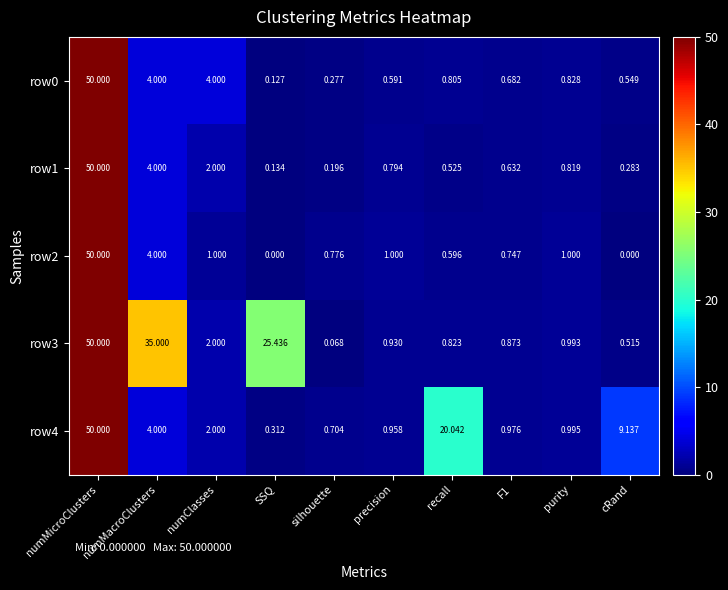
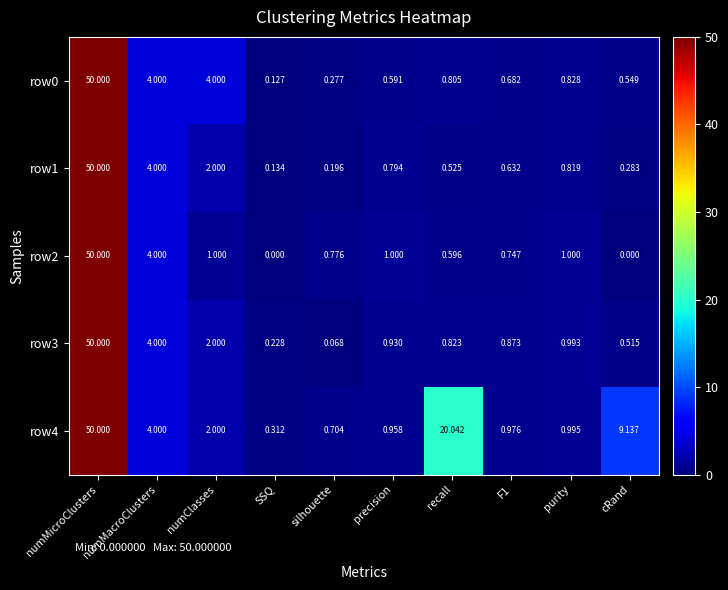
  {
    "row0": {
      "numMicroClusters": 50.000,
      "numMacroClusters": 4.000,
      "numClasses": 4.000,
      "SSQ": 0.127,
      "silhouette": 0.277,
      "precision": 0.591,
      "recall": 0.805,
      "F1": 0.682,
      "purity": 0.828,
      "cRand": 0.549
    },
    "row1": {
      "numMicroClusters": 50.000,
      "numMacroClusters": 4.000,
      "numClasses": 2.000,
      "SSQ": 0.134,
      "silhouette": 0.196,
      "precision": 0.794,
      "recall": 0.525,
      "F1": 0.632,
      "purity": 0.819,
      "cRand": 0.283
    },
    "row2": {
      "numMicroClusters": 50.000,
      "numMacroClusters": 4.000,
      "numClasses": 1.000,
      "SSQ": 0.000,
      "silhouette": 0.776,
      "precision": 1.000,
      "recall": 0.596,
      "F1": 0.747,
      "purity": 1.000,
      "cRand": 0.000
    },
    "row3": {
      "numMicroClusters": 50.000,
-     "numMacroClusters": 35.000,
+     "numMacroClusters": 4.000,
      "numClasses": 2.000,
-     "SSQ": 25.436,
+     "SSQ": 0.228,
      "silhouette": 0.068,
      "precision": 0.930,
      "recall": 0.823,
      "F1": 0.873,
      "purity": 0.993,
      "cRand": 0.515
    },
    "row4": {
      "numMicroClusters": 50.000,
      "numMacroClusters": 4.000,
      "numClasses": 2.000,
      "SSQ": 0.312,
      "silhouette": 0.704,
      "precision": 0.958,
      "recall": 20.042,
      "F1": 0.976,
      "purity": 0.995,
      "cRand": 9.137
    }
  }
